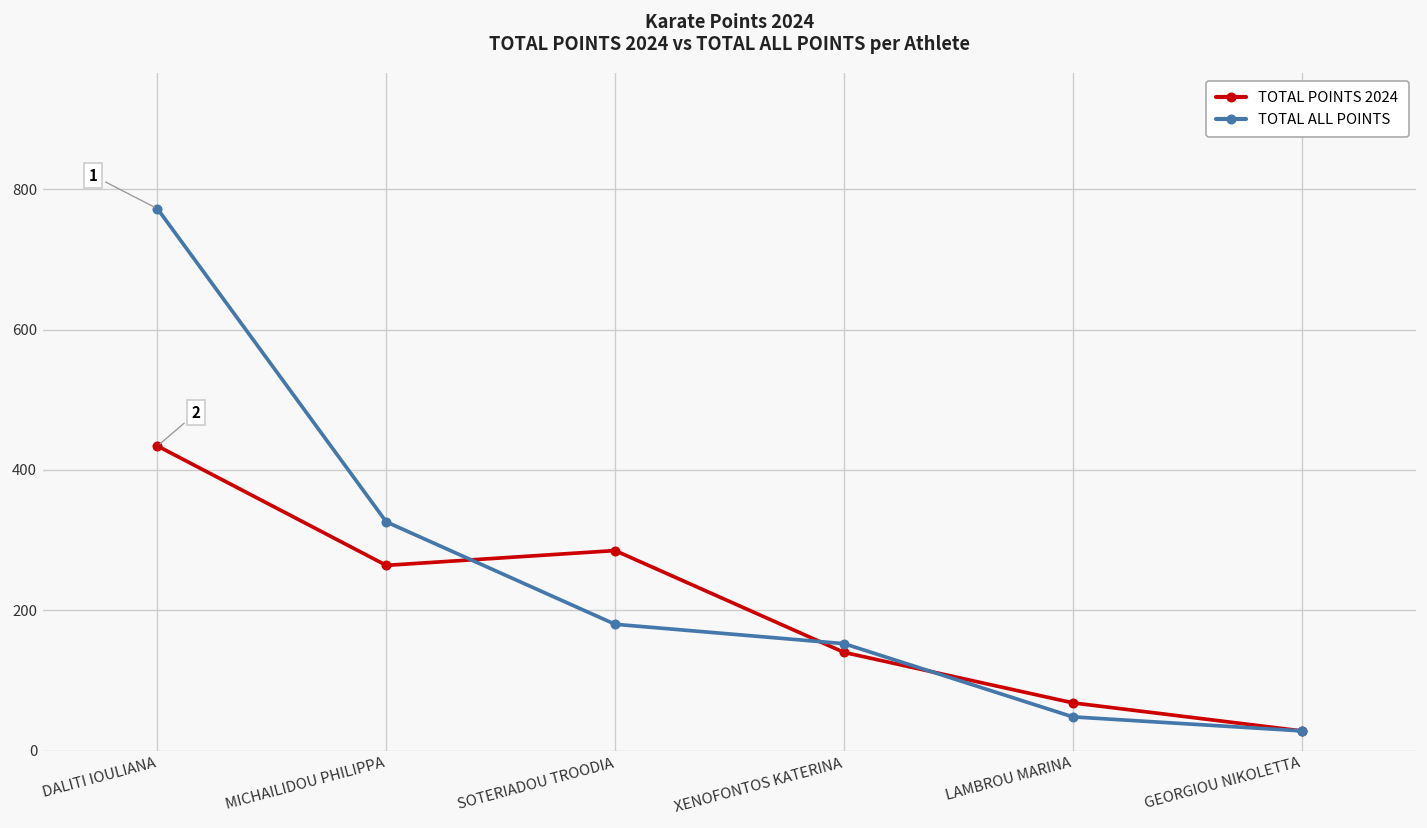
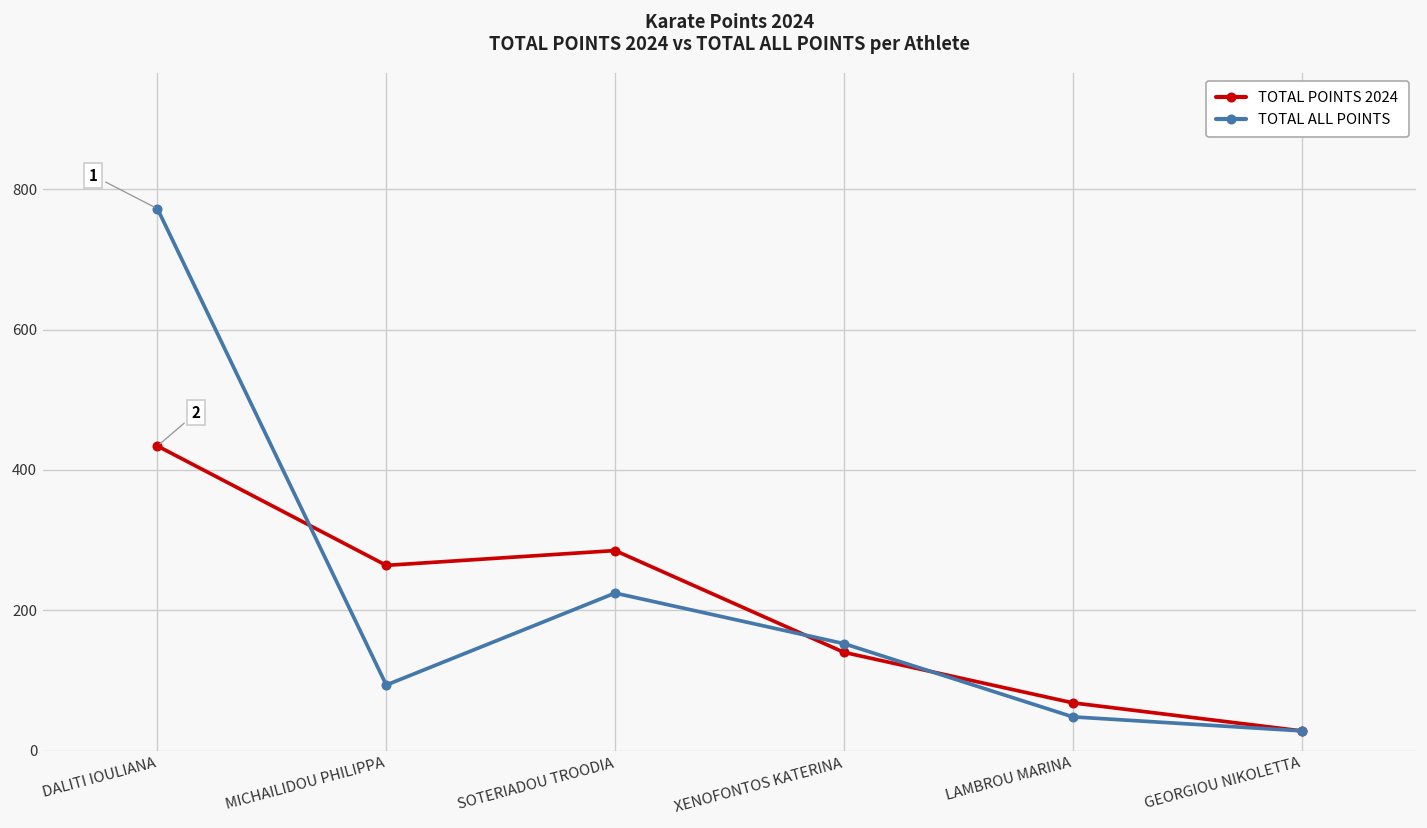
  {
    "TOTAL POINTS 2024": {
      "MICHAILIDOU PHILIPPA": 260,
      "SOTERIADOU TROODIA": 290,
      "XENOFONTOS KATERINA": 140,
      "LAMBROU MARINA": 70
    },
    "TOTAL ALL POINTS": {
-     "MICHAILIDOU PHILIPPA": 330,
-     "SOTERIADOU TROODIA": 180,
+     "MICHAILIDOU PHILIPPA": 90,
+     "SOTERIADOU TROODIA": 220,
      "XENOFONTOS KATERINA": 150,
      "LAMBROU MARINA": 50
    }
  }
